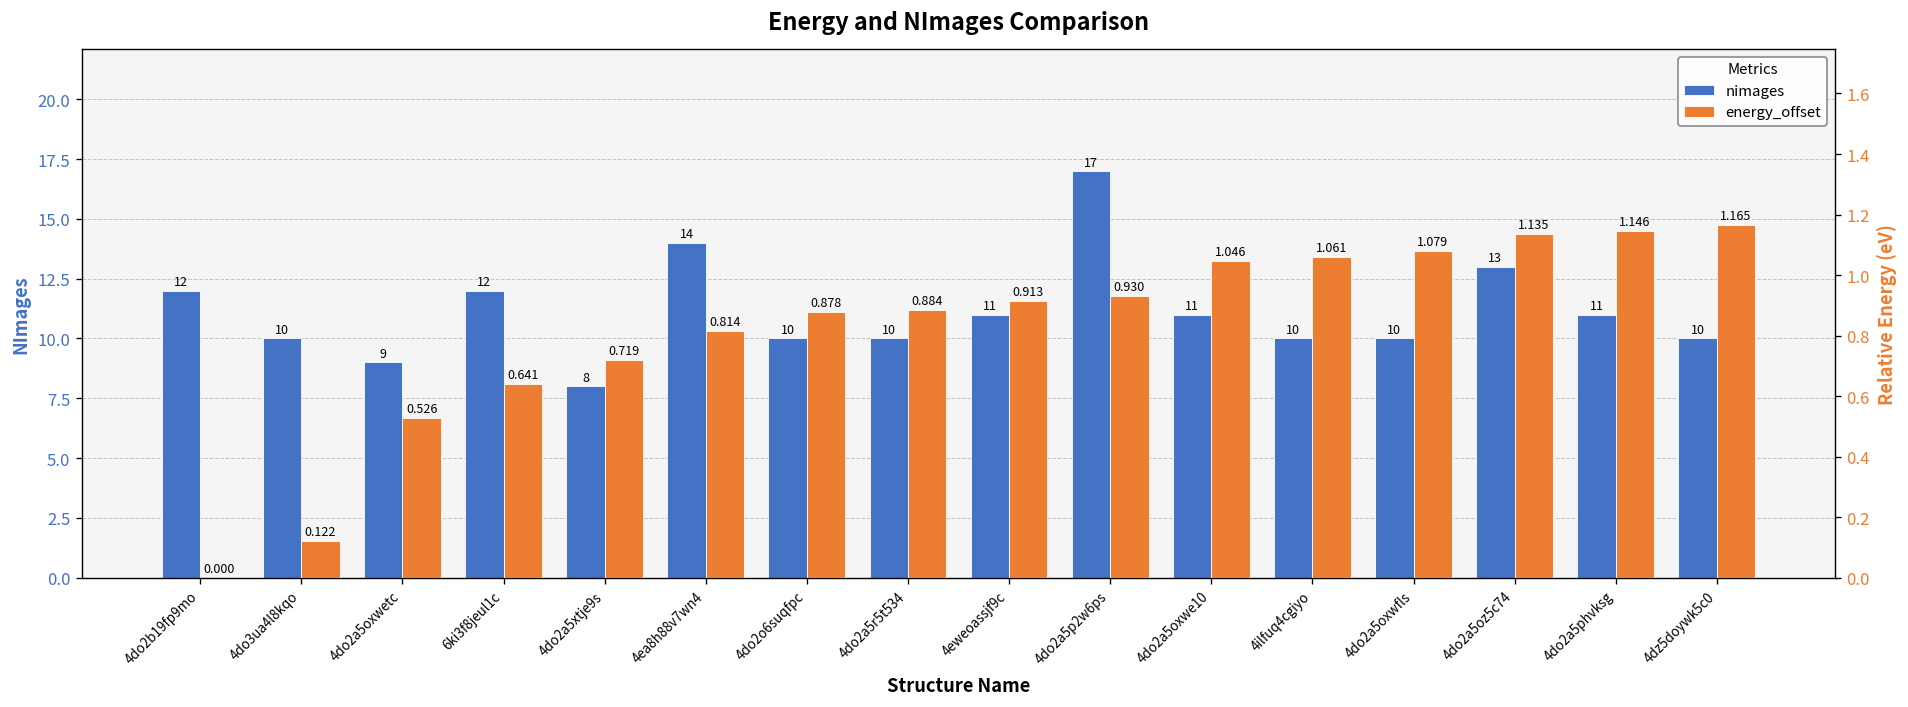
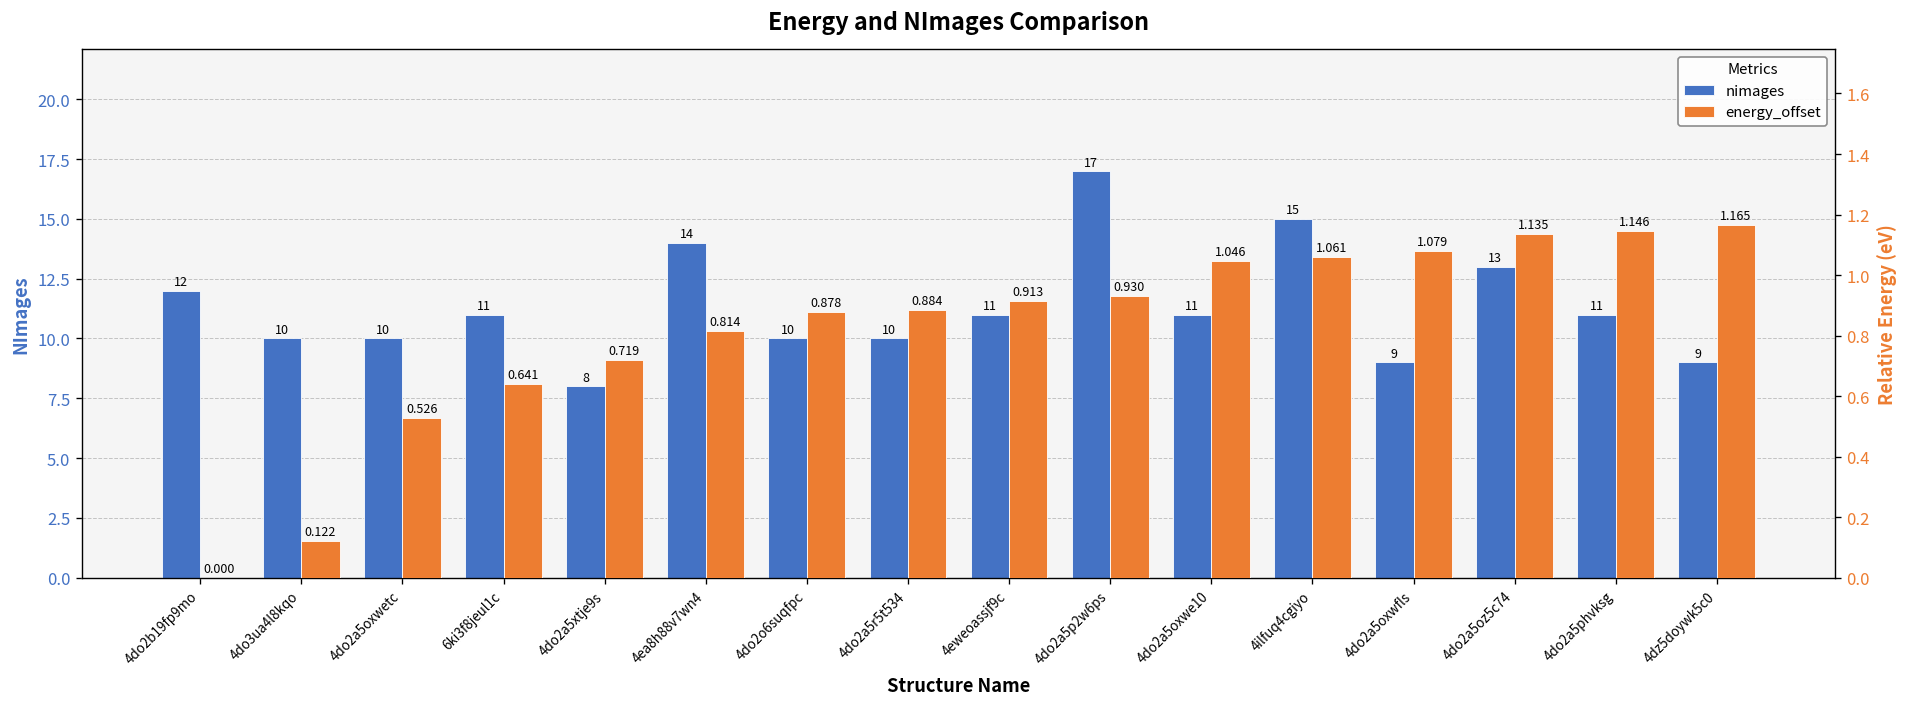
  {
    "nimages": {
      "4do2b19fp9mo": 12,
      "4do3ua4l8kqo": 10,
-     "4do2a5oxwetc": 9,
-     "6ki3f8jeul1c": 12,
+     "4do2a5oxwetc": 10,
+     "6ki3f8jeul1c": 11,
      "4do2a5xtje9s": 8,
      "4ea8h88v7wn4": 14,
      "4do2o6suqfpc": 10,
      "4do2a5r5t534": 10,
      "4eweoassjf9c": 11,
      "4do2a5p2w6ps": 17,
      "4do2a5oxwe10": 11,
-     "4ilfuq4cgiyo": 10,
-     "4do2a5oxwfls": 10,
+     "4ilfuq4cgiyo": 15,
+     "4do2a5oxwfls": 9,
      "4do2a5oz5c74": 13,
      "4do2a5phvksg": 11,
-     "4dz5doywk5c0": 10
+     "4dz5doywk5c0": 9
    },
    "energy_offset": {
      "4do2b19fp9mo": 0.000,
      "4do3ua4l8kqo": 0.122,
      "4do2a5oxwetc": 0.526,
      "6ki3f8jeul1c": 0.641,
      "4do2a5xtje9s": 0.719,
      "4ea8h88v7wn4": 0.814,
      "4do2o6suqfpc": 0.878,
      "4do2a5r5t534": 0.884,
      "4eweoassjf9c": 0.913,
      "4do2a5p2w6ps": 0.930,
      "4do2a5oxwe10": 1.046,
      "4ilfuq4cgiyo": 1.061,
      "4do2a5oxwfls": 1.079,
      "4do2a5oz5c74": 1.135,
      "4do2a5phvksg": 1.146,
      "4dz5doywk5c0": 1.165
    }
  }
